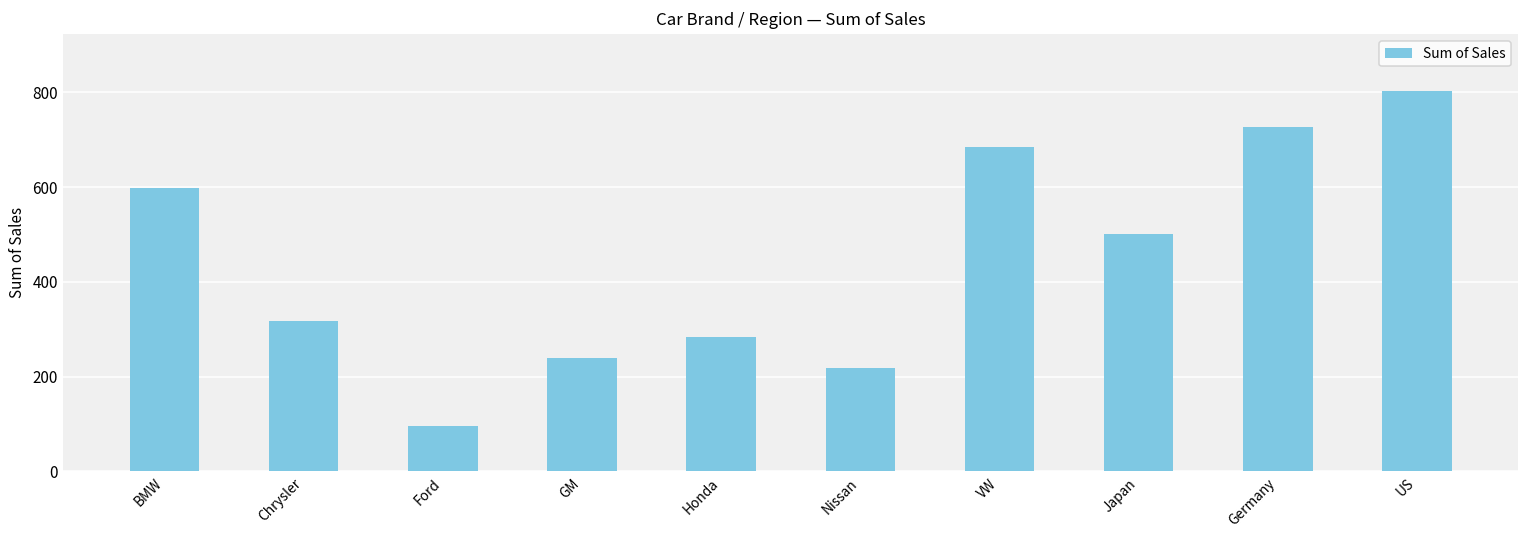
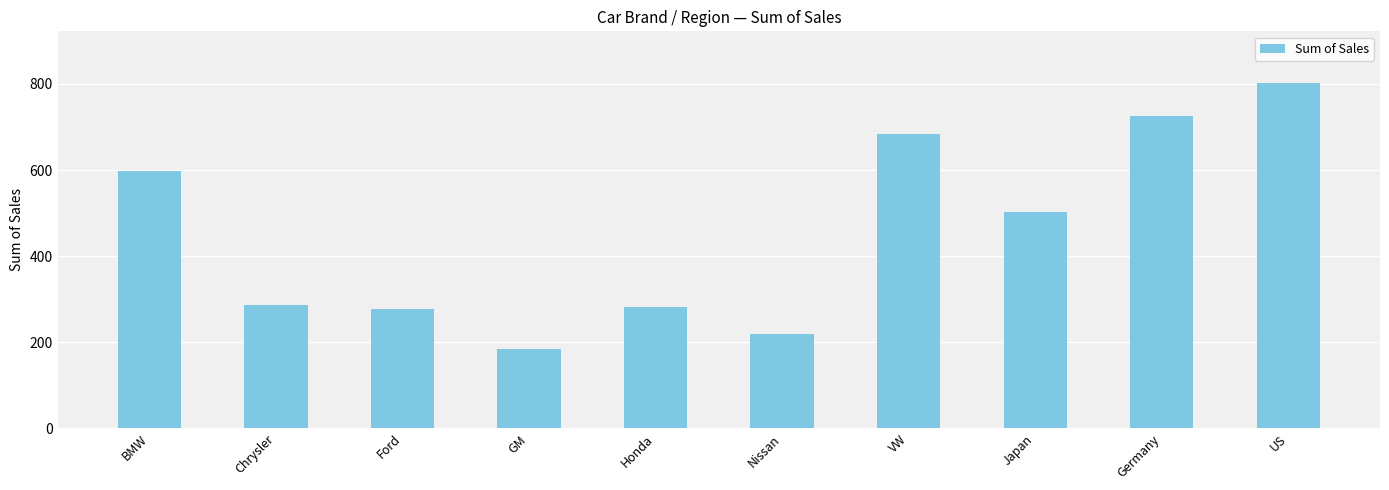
  {
    "BMW": 600,
-   "Chrysler": 320,
-   "Ford": 100,
-   "GM": 240,
+   "Chrysler": 290,
+   "Ford": 280,
+   "GM": 180,
    "Honda": 280,
    "Nissan": 220,
    "VW": 690,
    "Japan": 500,
    "Germany": 730,
    "US": 800
  }
